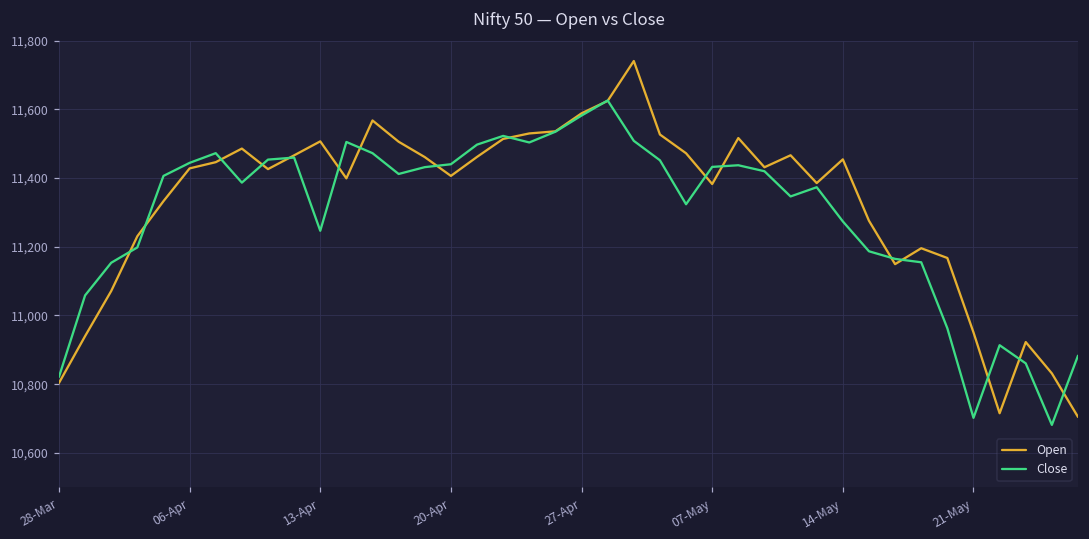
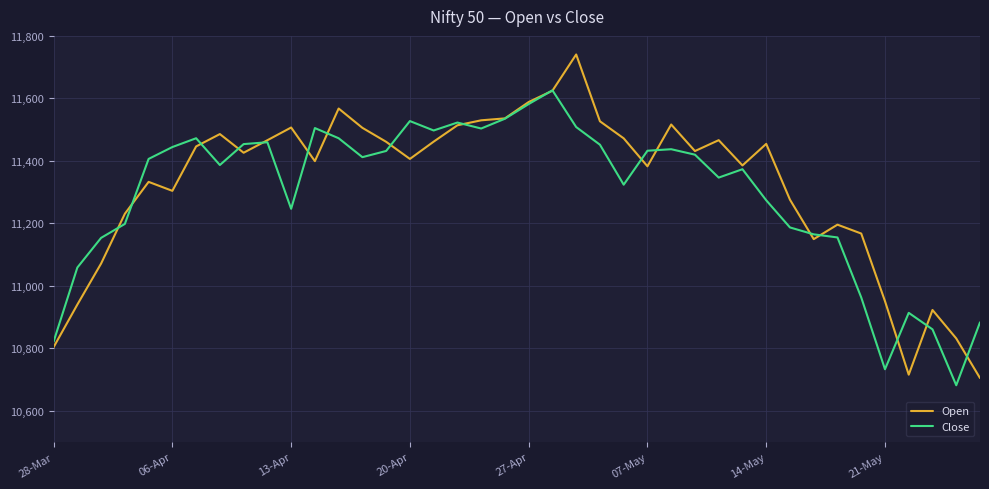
  {
    "Open": {
      "28-Mar": "10,800",
-     "06-Apr": "11,430",
+     "06-Apr": "11,300",
      "13-Apr": "11,510",
      "20-Apr": "11,410",
      "07-May": "11,380",
      "14-May": "11,450",
      "21-May": "10,950"
    },
    "Close": {
      "28-Mar": "10,820",
      "06-Apr": "11,440",
      "13-Apr": "11,250",
-     "20-Apr": "11,440",
+     "20-Apr": "11,530",
      "07-May": "11,430",
      "14-May": "11,270",
-     "21-May": "10,700"
+     "21-May": "10,730"
    }
  }
